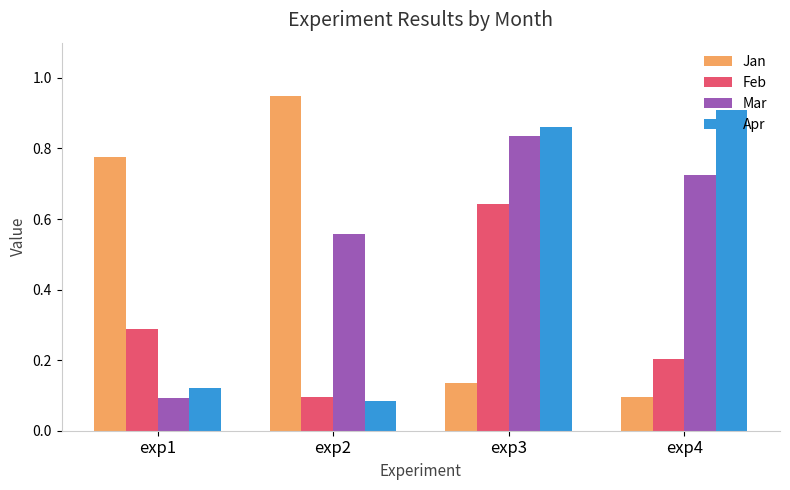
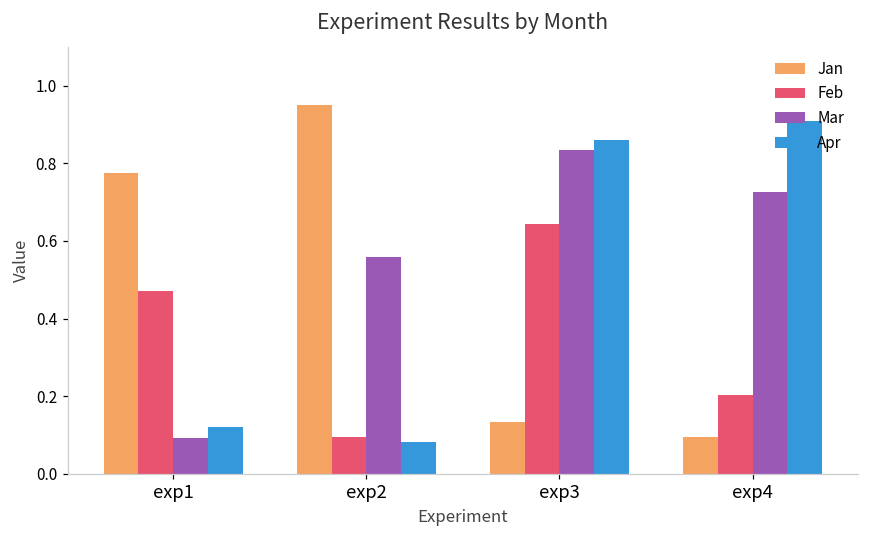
  {
    "Jan": {
      "exp1": 0.77,
      "exp2": 0.95,
      "exp3": 0.13,
      "exp4": 0.10
    },
    "Feb": {
-     "exp1": 0.29,
+     "exp1": 0.47,
      "exp2": 0.09,
      "exp3": 0.64,
      "exp4": 0.20
    },
    "Mar": {
      "exp1": 0.09,
      "exp2": 0.56,
      "exp3": 0.84,
      "exp4": 0.73
    },
    "Apr": {
      "exp1": 0.12,
      "exp2": 0.08,
      "exp3": 0.86,
      "exp4": 0.91
    }
  }
